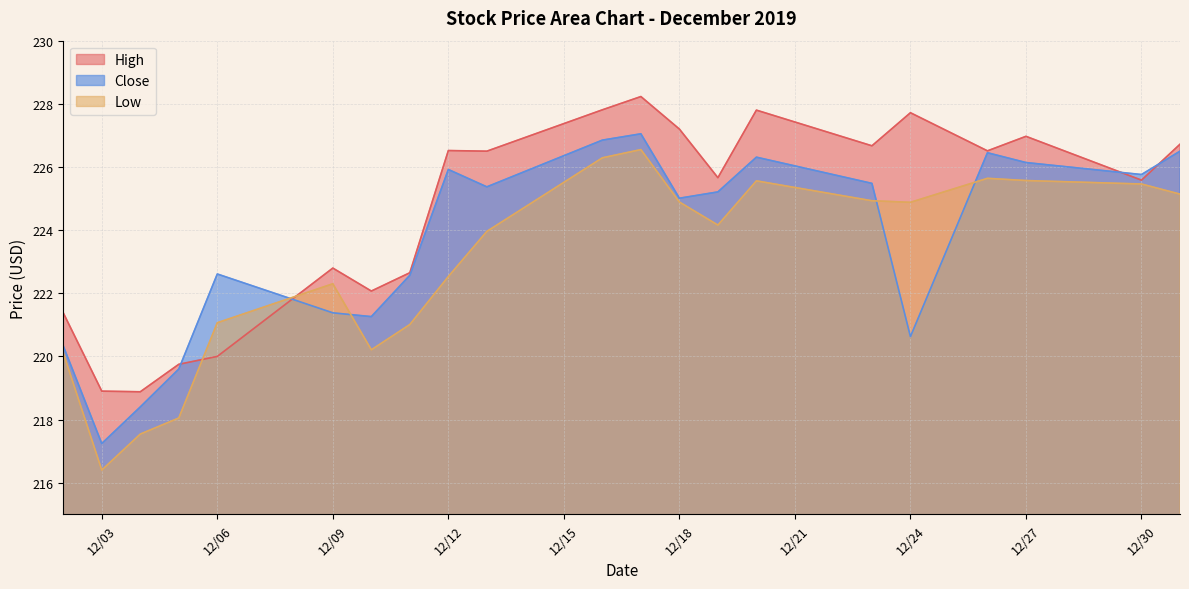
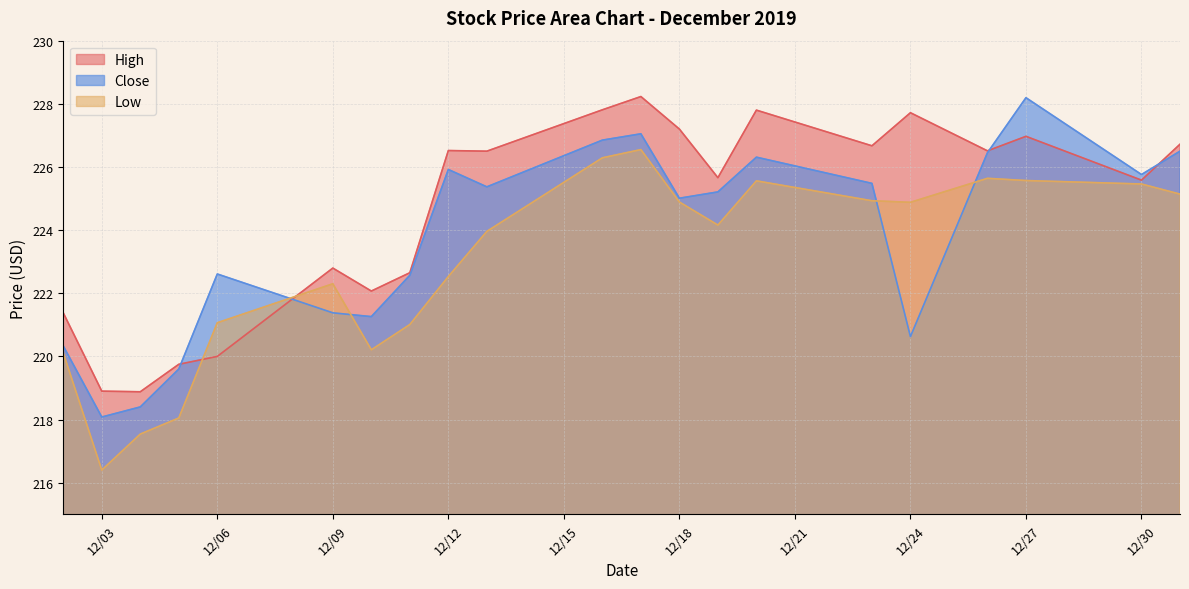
  {
    "High": {
      "12/03": 218.9,
      "12/06": 220.0,
      "12/09": 222.8,
      "12/12": 226.5,
      "12/18": 227.2,
      "12/24": 227.7,
      "12/27": 227.0,
      "12/30": 225.6
    },
    "Close": {
-     "12/03": 217.2,
+     "12/03": 218.1,
      "12/06": 222.6,
      "12/09": 221.4,
      "12/12": 225.9,
      "12/18": 225.0,
      "12/24": 220.6,
-     "12/27": 226.1,
+     "12/27": 228.2,
      "12/30": 225.8
    },
    "Low": {
      "12/03": 216.4,
      "12/06": 221.1,
      "12/09": 222.3,
      "12/12": 222.5,
      "12/18": 224.9,
      "12/24": 224.9,
      "12/27": 225.6,
      "12/30": 225.5
    }
  }
